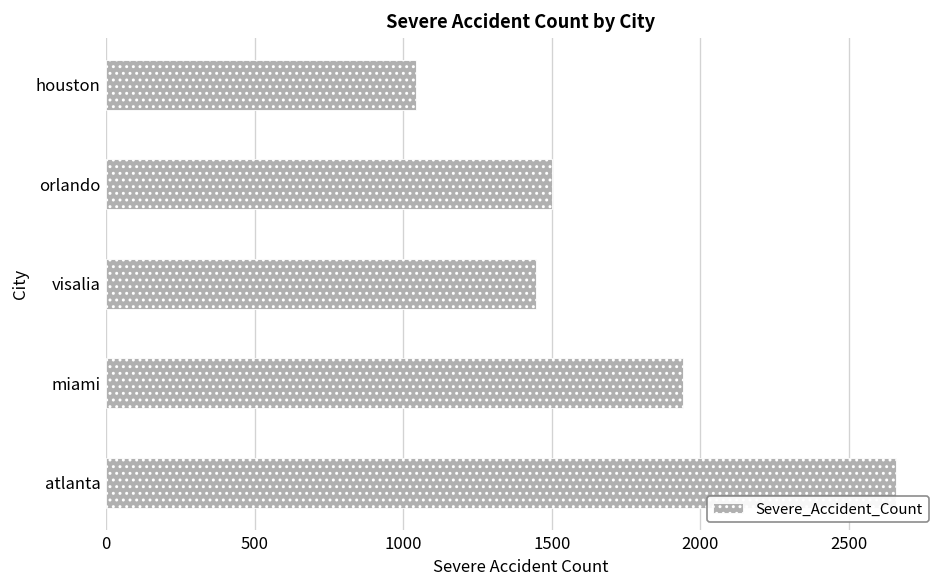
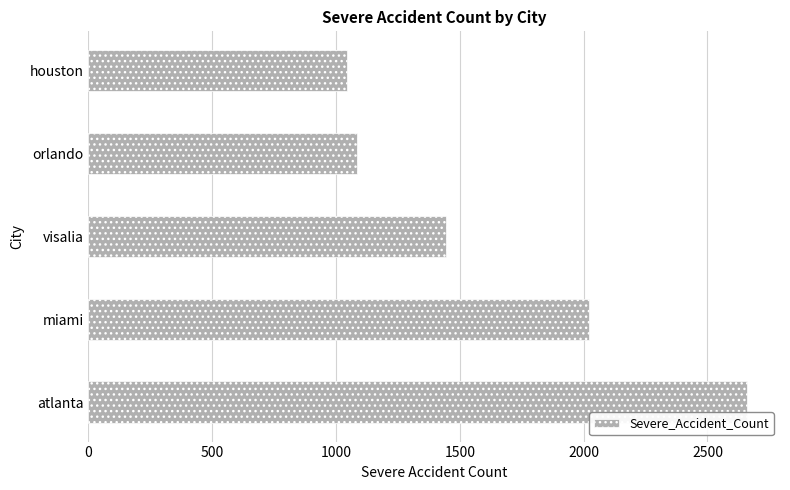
  {
    "houston": 1040,
-   "orlando": 1500,
+   "orlando": 1080,
    "visalia": 1450,
-   "miami": 1940,
+   "miami": 2020,
    "atlanta": 2660
  }
